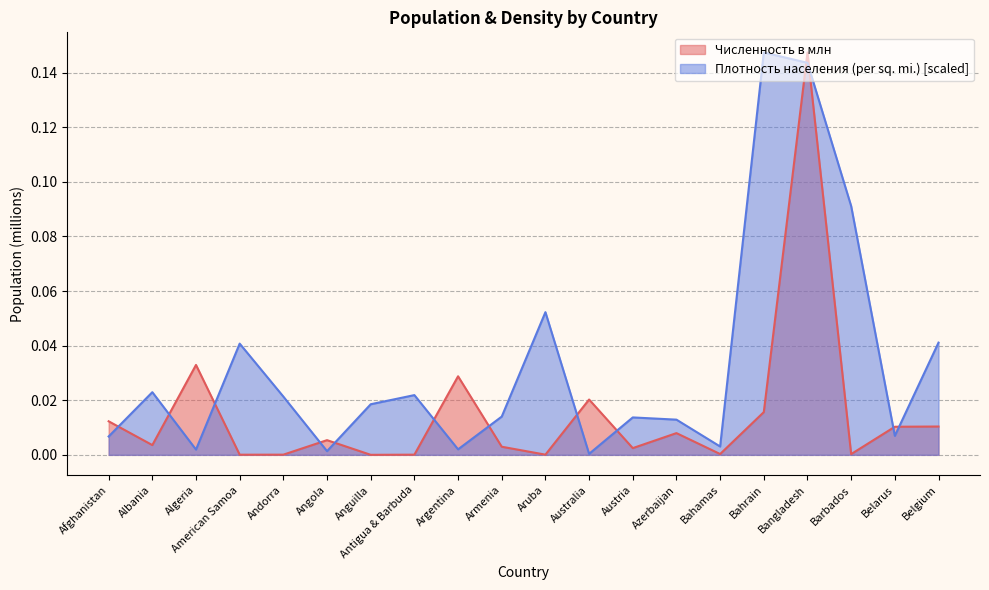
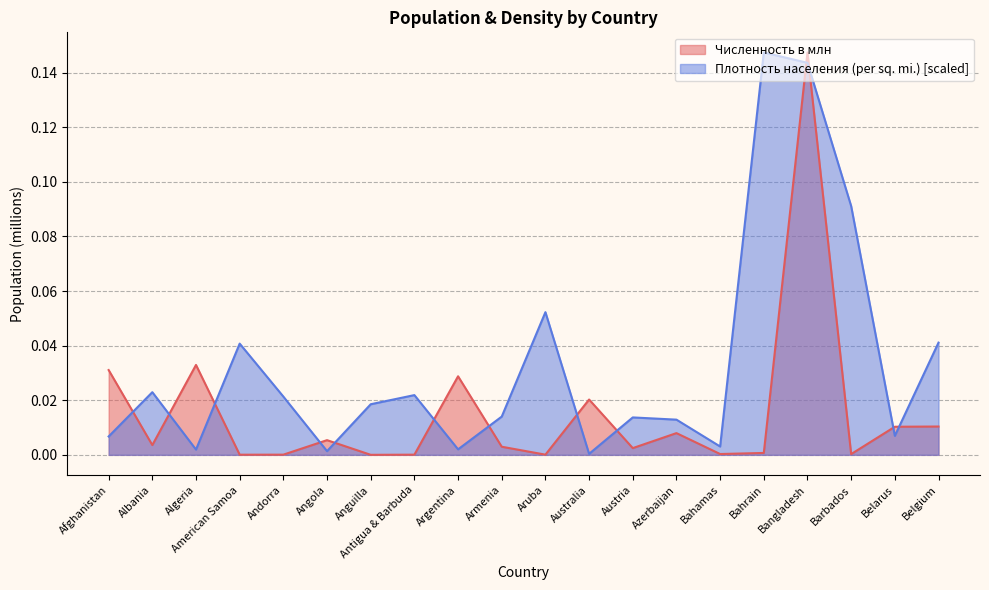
  {
    "Численность в млн": {
-     "Afghanistan": 0.012,
+     "Afghanistan": 0.031,
      "Albania": 0.004,
      "Algeria": 0.033,
      "American Samoa": 0.000,
      "Andorra": 0.000,
      "Angola": 0.005,
      "Anguilla": 0.000,
      "Antigua & Barbuda": 0.000,
      "Argentina": 0.029,
      "Armenia": 0.003,
      "Aruba": 0.000,
      "Australia": 0.020,
      "Austria": 0.002,
      "Azerbaijan": 0.008,
      "Bahamas": 0.000,
-     "Bahrain": 0.016,
+     "Bahrain": 0.001,
      "Barbados": 0.000,
      "Belarus": 0.010,
      "Belgium": 0.010
    },
    "Плотность населения (per sq. mi.) [scaled]": {
      "Afghanistan": 0.007,
      "Albania": 0.023,
      "Algeria": 0.002,
      "American Samoa": 0.041,
      "Andorra": 0.021,
      "Angola": 0.001,
      "Anguilla": 0.019,
      "Antigua & Barbuda": 0.022,
      "Argentina": 0.002,
      "Armenia": 0.014,
      "Aruba": 0.052,
      "Australia": 0.000,
      "Austria": 0.014,
      "Azerbaijan": 0.013,
      "Bahamas": 0.003,
      "Barbados": 0.091,
      "Belarus": 0.007,
      "Belgium": 0.041
    }
  }
